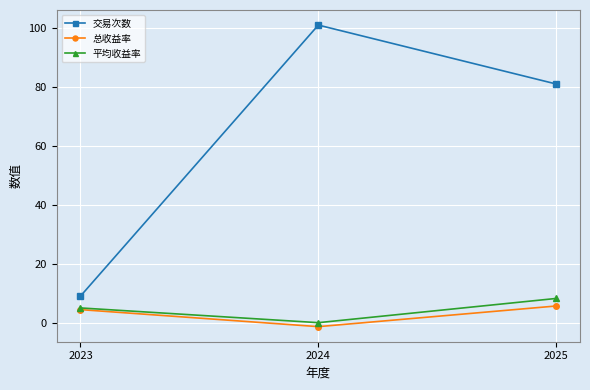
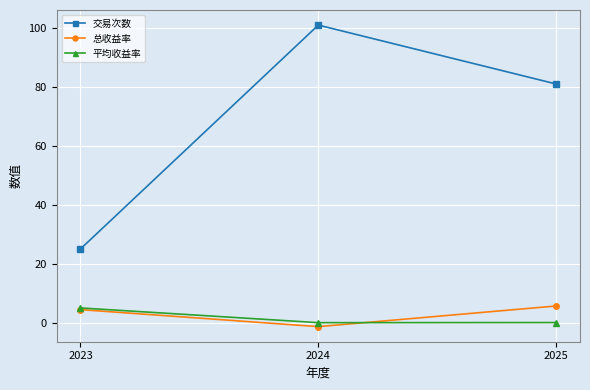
  {
    "交易次数": {
-     "2023": 9,
+     "2023": 25,
      "2024": 101,
      "2025": 81
    },
    "总收益率": {
      "2024": -1,
      "2025": 6
    },
    "平均收益率": {
      "2024": 0,
-     "2025": 8
+     "2025": 0
    }
  }
